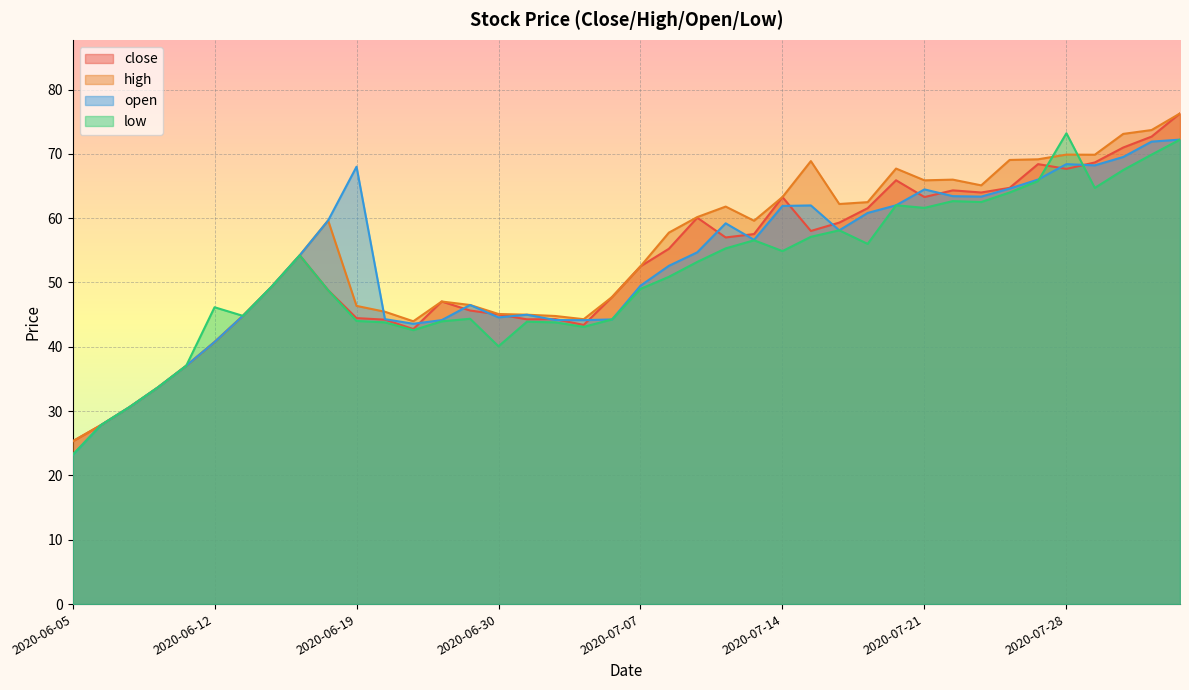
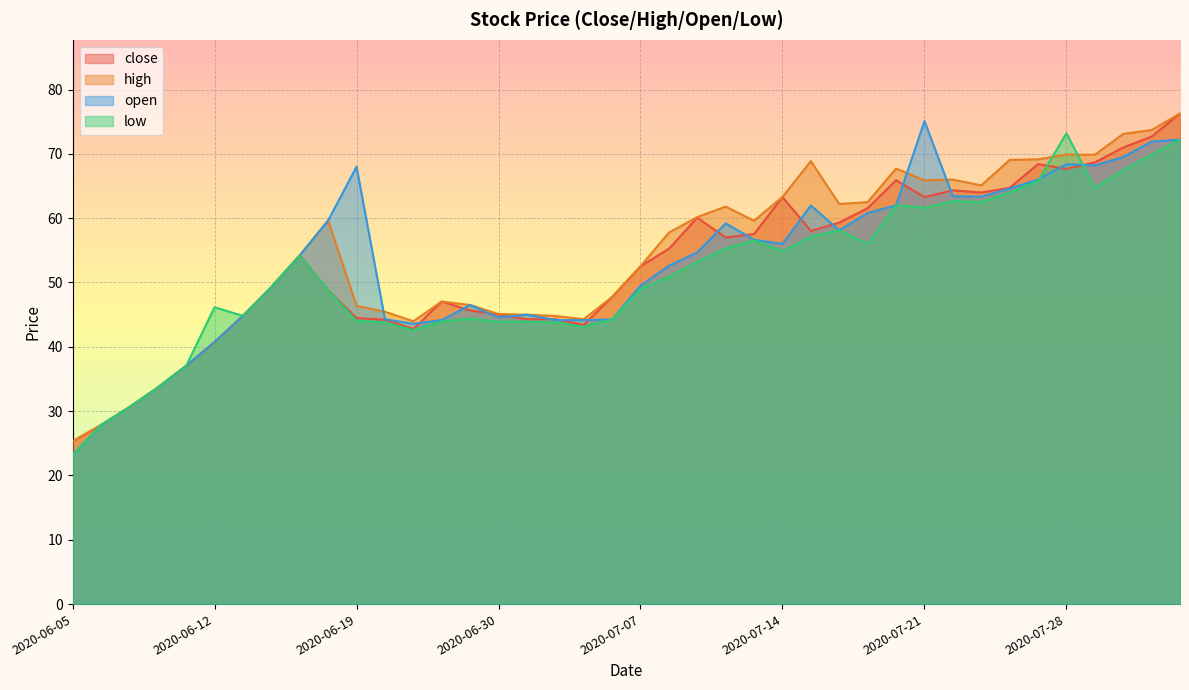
  {
    "open": {
      "2020-06-19": 68,
      "2020-06-30": 45,
      "2020-07-07": 50,
-     "2020-07-14": 62,
-     "2020-07-21": 64,
+     "2020-07-14": 56,
+     "2020-07-21": 75,
      "2020-07-28": 68
    },
    "low": {
      "2020-06-12": 46,
      "2020-06-19": 44,
-     "2020-06-30": 40,
+     "2020-06-30": 44,
      "2020-07-07": 49,
      "2020-07-14": 55,
      "2020-07-21": 62,
      "2020-07-28": 73
    }
  }
